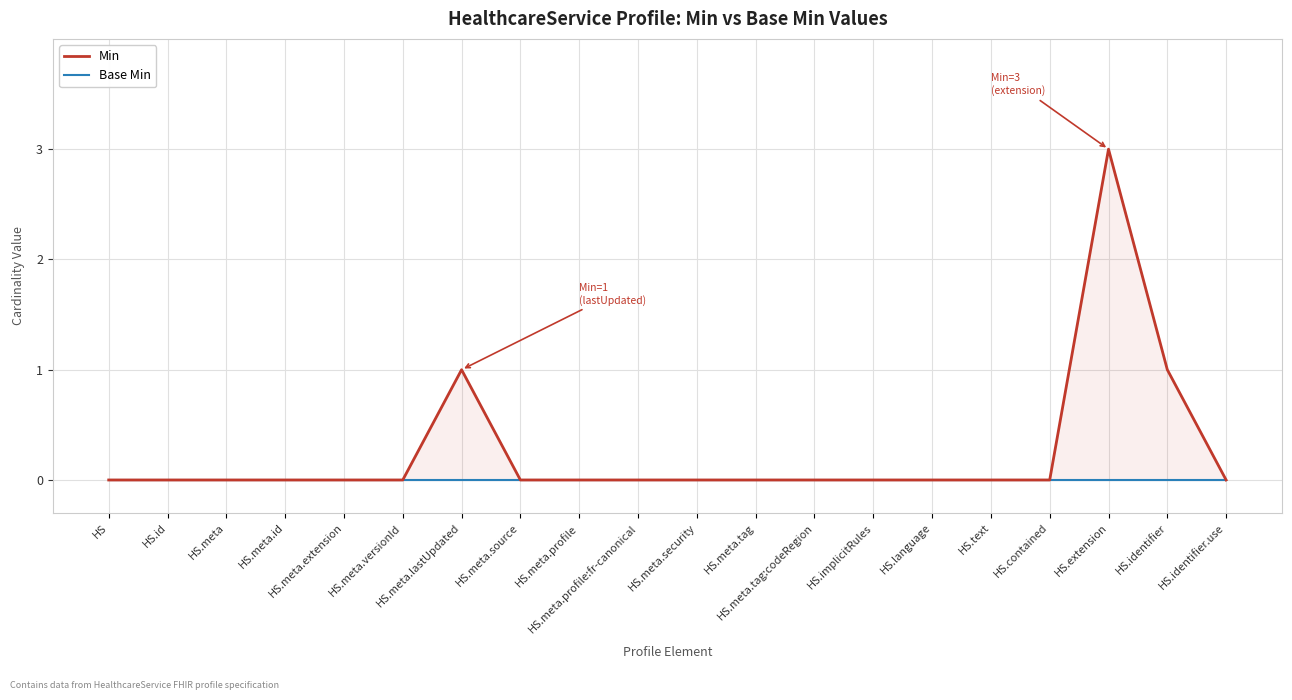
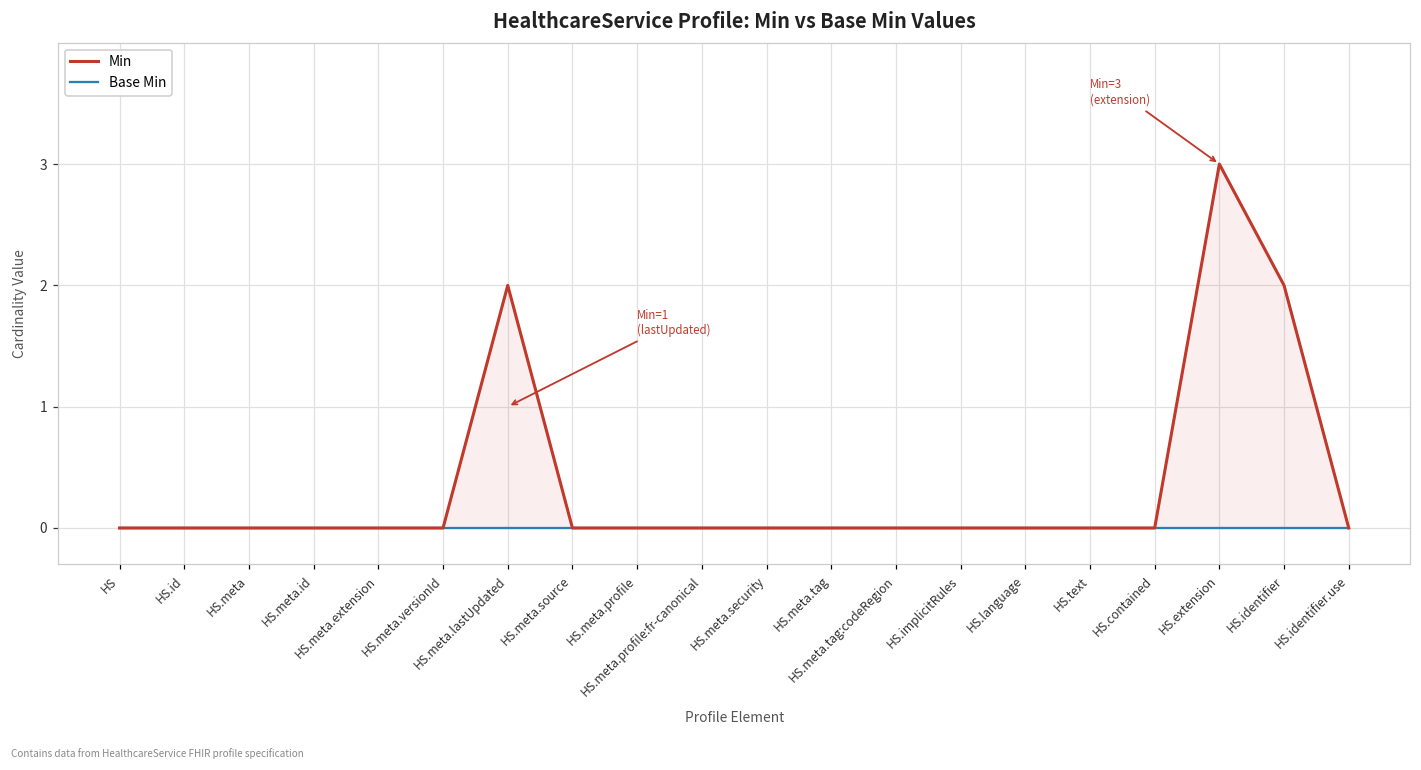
  {
    "Min": {
-     "HS.meta.lastUpdated": 1,
-     "HS.identifier": 1
+     "HS.meta.lastUpdated": 2,
+     "HS.identifier": 2
    },
    "Base Min": {
      "HS.meta.lastUpdated": 0,
      "HS.extension": 0,
      "HS.identifier": 0
    }
  }
